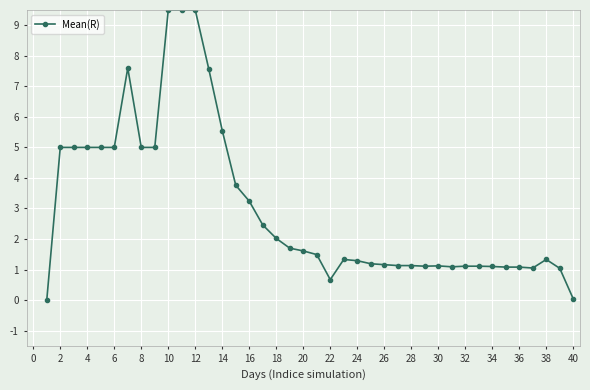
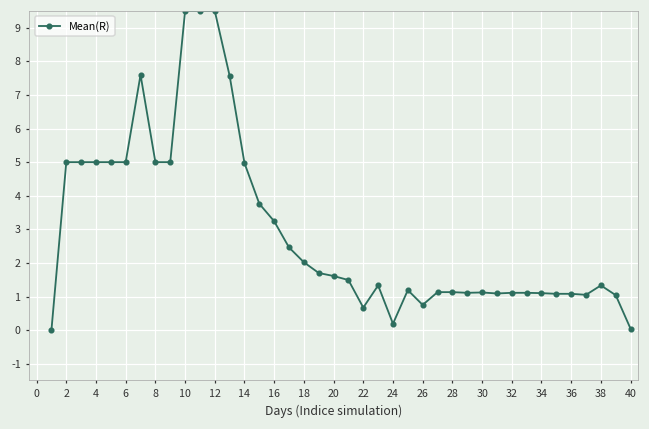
  {
    "2": 5.0,
    "4": 5.0,
    "6": 5.0,
    "8": 5.0,
    "10": 9.5,
    "12": 9.5,
-   "14": 5.6,
+   "14": 5.0,
    "16": 3.2,
    "18": 2.0,
    "20": 1.6,
    "22": 0.7,
-   "24": 1.3,
-   "26": 1.2,
+   "24": 0.2,
+   "26": 0.8,
    "28": 1.1,
    "30": 1.1,
    "32": 1.1,
    "34": 1.1,
    "36": 1.1,
    "38": 1.3,
    "40": 0.0
  }
